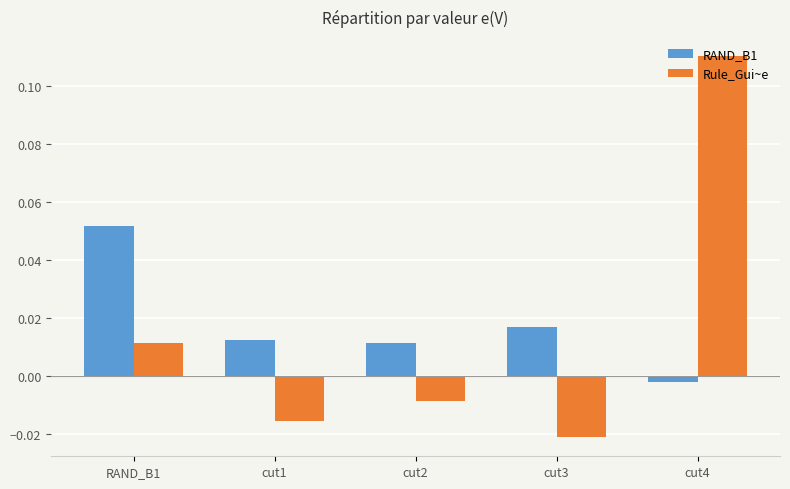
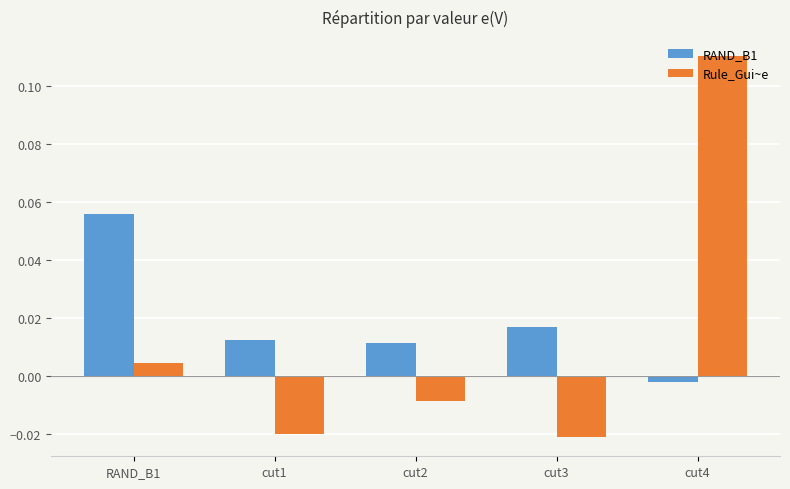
  {
    "RAND_B1": {
-     "RAND_B1": 0.052,
+     "RAND_B1": 0.056,
      "cut1": 0.012,
      "cut2": 0.012,
      "cut3": 0.017,
      "cut4": -0.002
    },
    "Rule_Gui~e": {
-     "RAND_B1": 0.011,
-     "cut1": -0.015,
+     "RAND_B1": 0.005,
+     "cut1": -0.020,
      "cut2": -0.009,
      "cut3": -0.021,
      "cut4": 0.110
    }
  }
